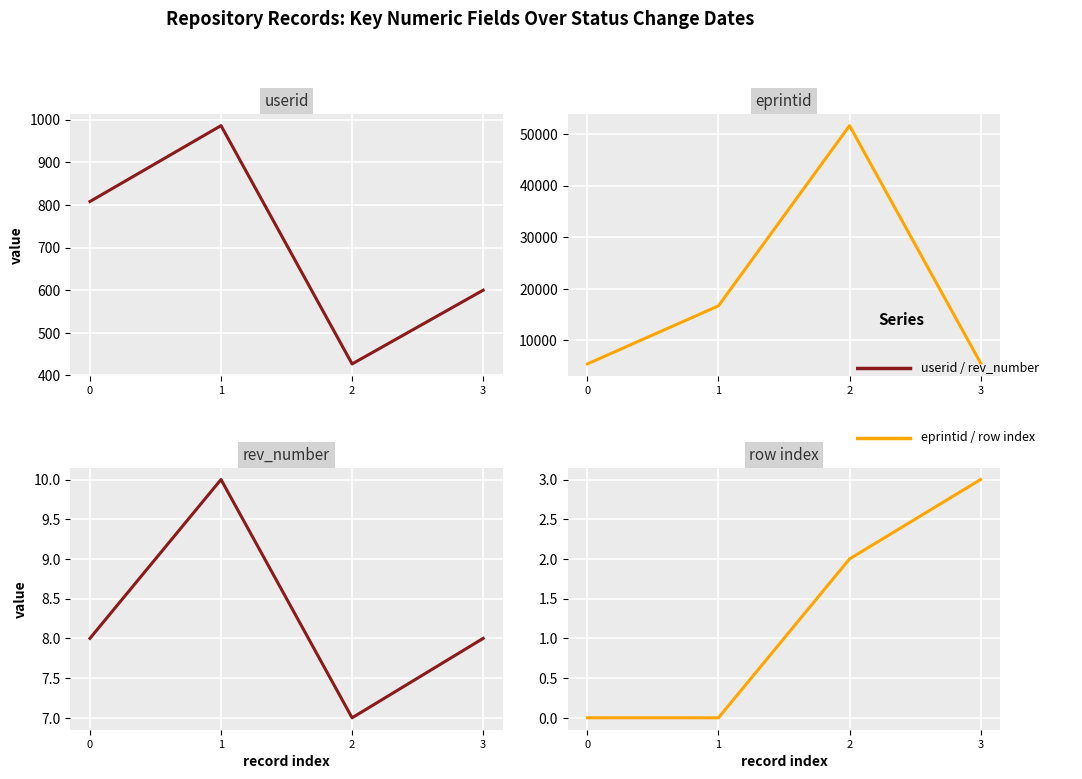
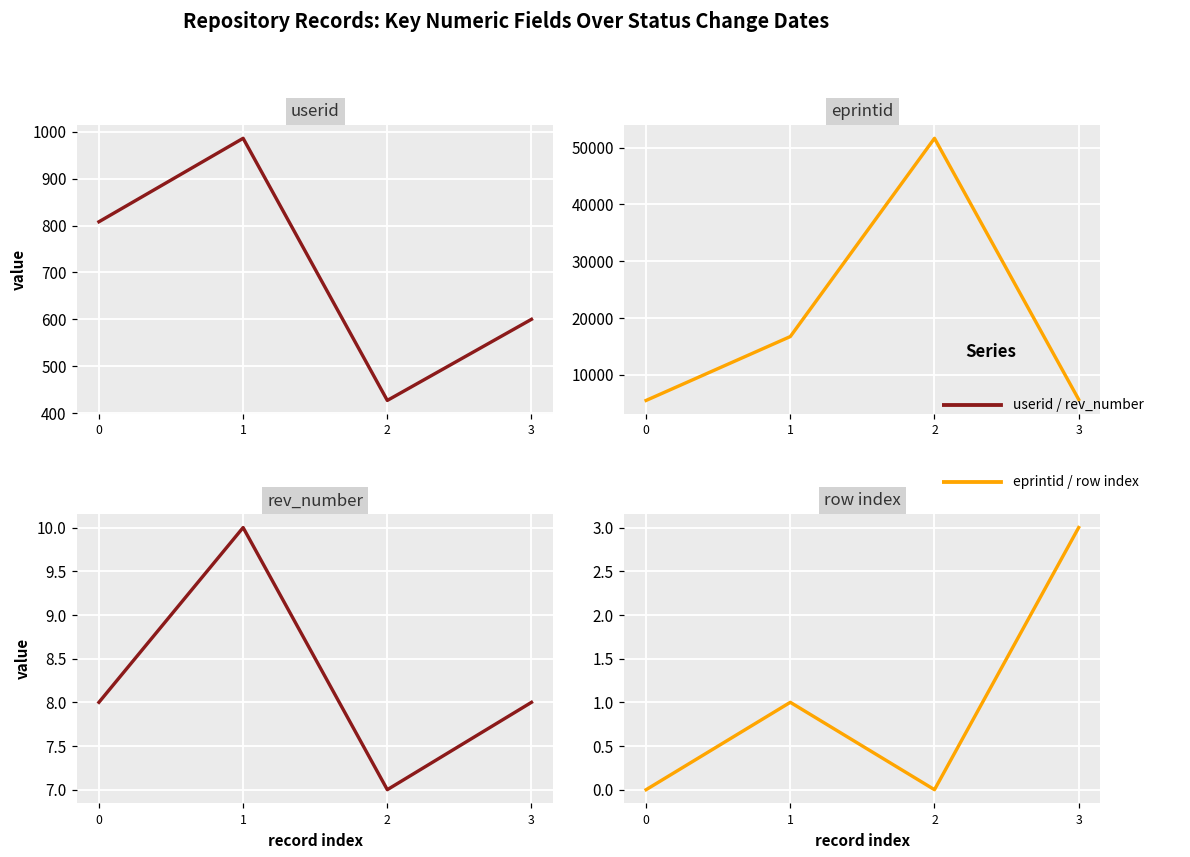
  {
    "userid": {
      "0": 810,
      "1": 990,
      "2": 430,
      "3": 600
    },
    "eprintid": {
      "0": 5000,
      "1": 17000,
      "2": 52000
    },
    "rev_number": {
      "0": 8.0,
      "1": 10.0,
      "2": 7.0,
      "3": 8.0
    },
    "row index": {
      "0": 0,
-     "1": 0,
-     "2": 2,
+     "1": 1,
+     "2": 0,
      "3": 3
    }
  }
